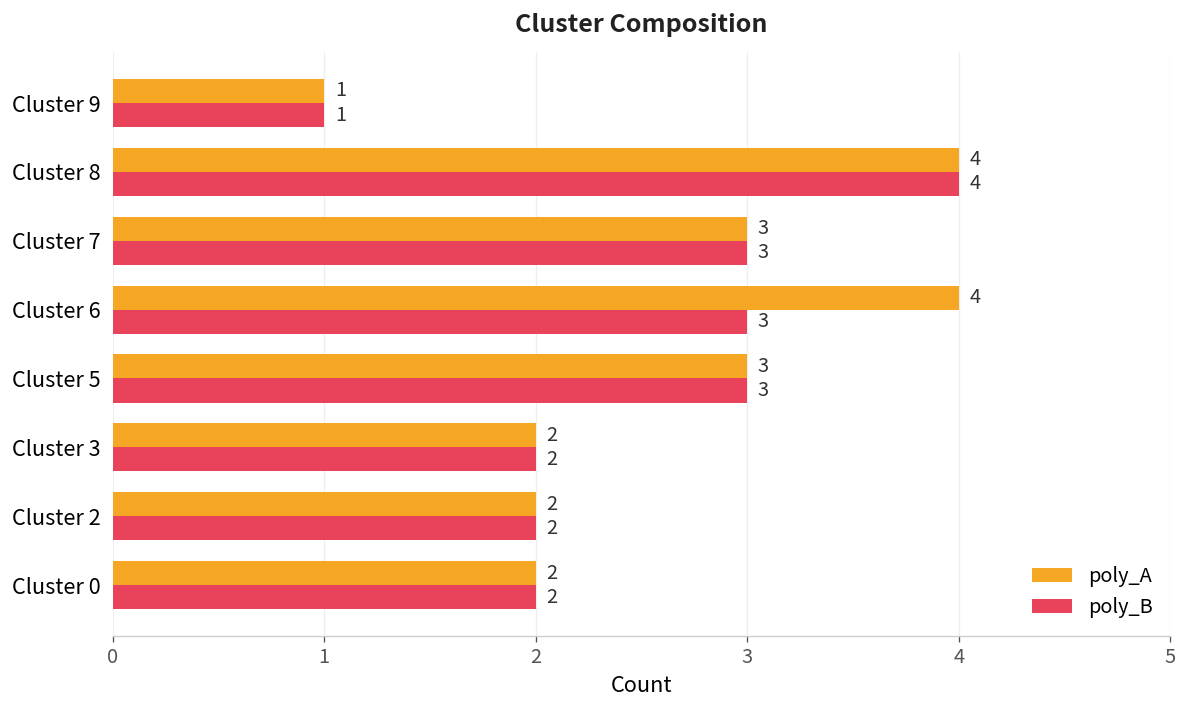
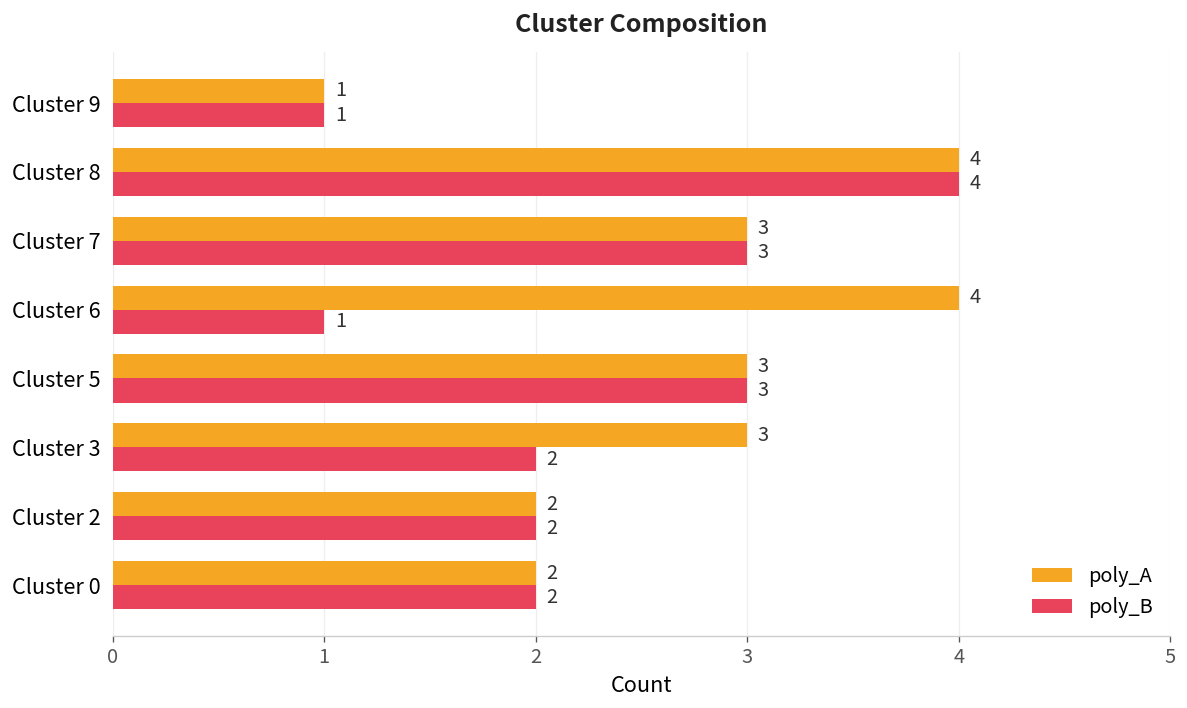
  {
    "poly_A": {
      "Cluster 9": 1,
      "Cluster 8": 4,
      "Cluster 7": 3,
      "Cluster 6": 4,
      "Cluster 5": 3,
-     "Cluster 3": 2,
+     "Cluster 3": 3,
      "Cluster 2": 2,
      "Cluster 0": 2
    },
    "poly_B": {
      "Cluster 9": 1,
      "Cluster 8": 4,
      "Cluster 7": 3,
-     "Cluster 6": 3,
+     "Cluster 6": 1,
      "Cluster 5": 3,
      "Cluster 3": 2,
      "Cluster 2": 2,
      "Cluster 0": 2
    }
  }
